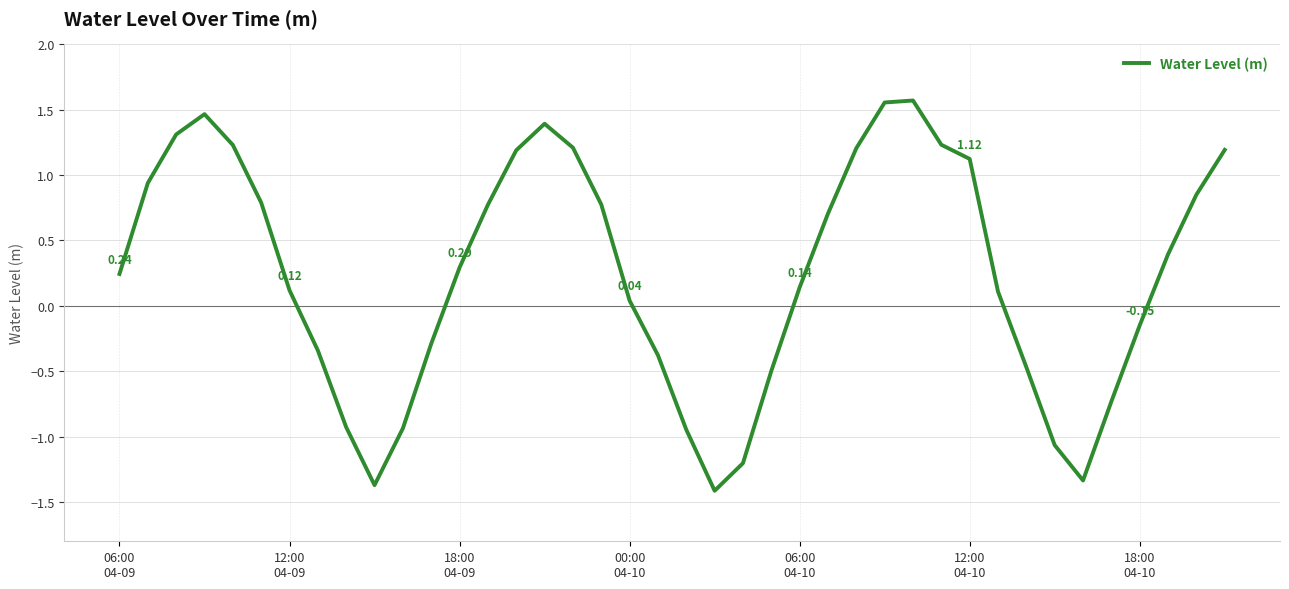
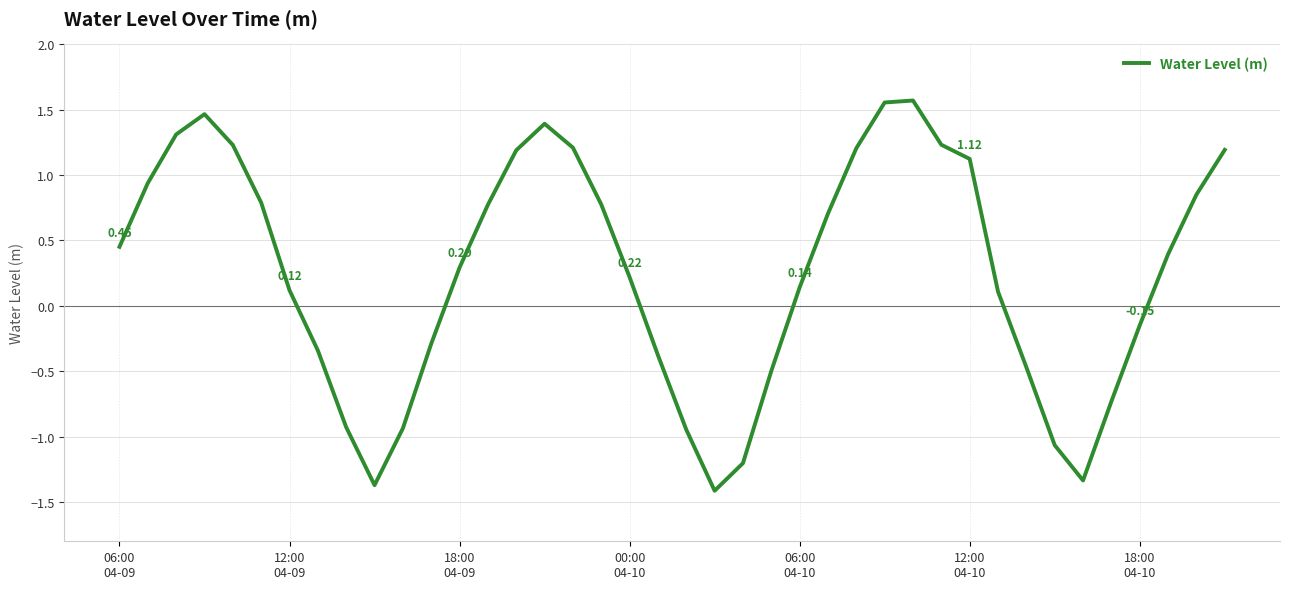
  {
-   "06:00 04-09": 0.24,
+   "06:00 04-09": 0.45,
    "12:00 04-09": 0.12,
    "18:00 04-09": 0.29,
-   "00:00 04-10": 0.04,
+   "00:00 04-10": 0.22,
    "06:00 04-10": 0.14,
    "12:00 04-10": 1.12,
    "18:00 04-10": -0.15
  }
